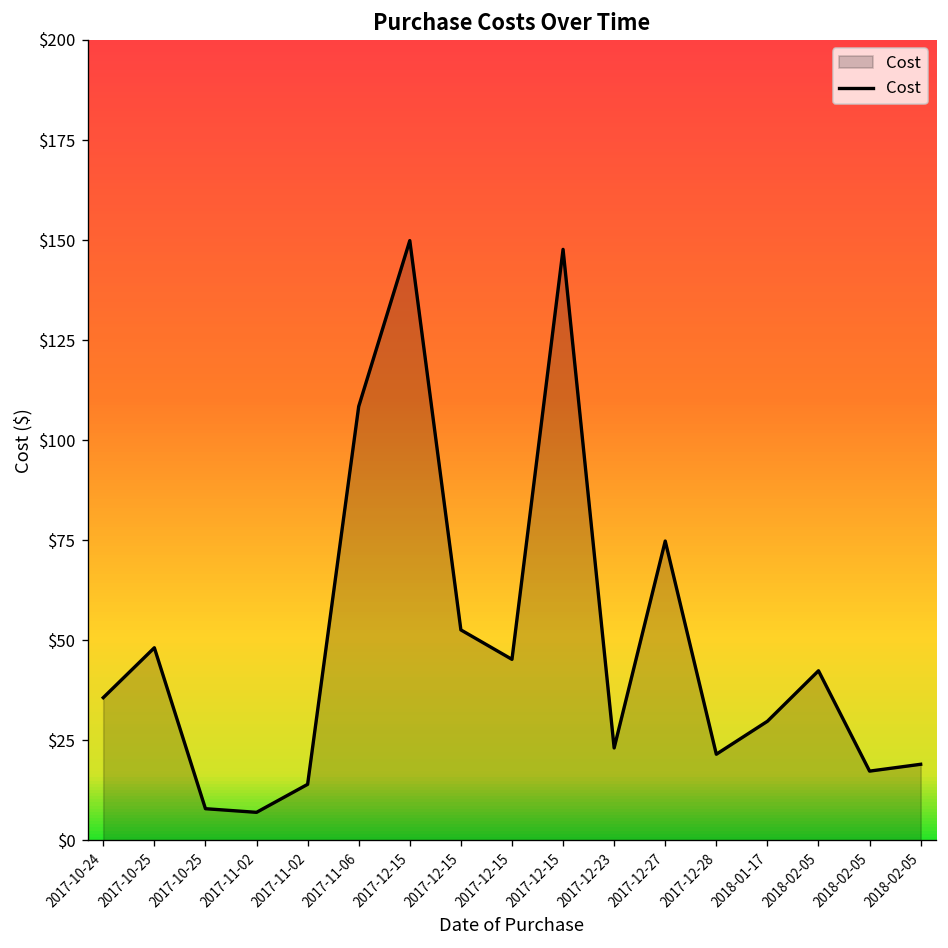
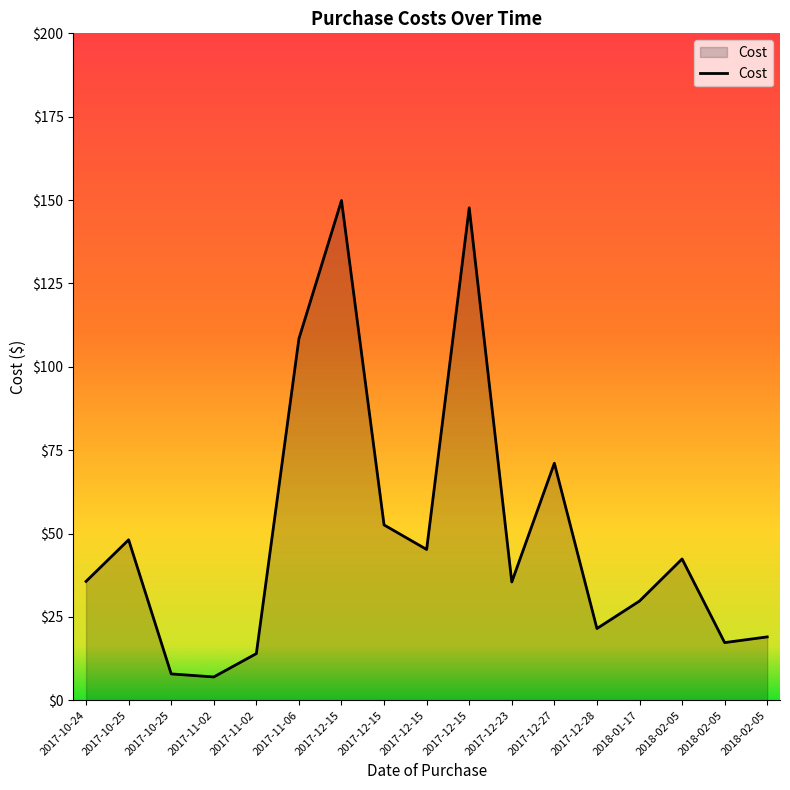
  {
    "2017-10-24": "$36",
    "2017-11-06": "$108",
-   "2017-12-23": "$23",
-   "2017-12-27": "$75",
+   "2017-12-23": "$35",
+   "2017-12-27": "$71",
    "2017-12-28": "$22",
    "2018-01-17": "$30"
  }
